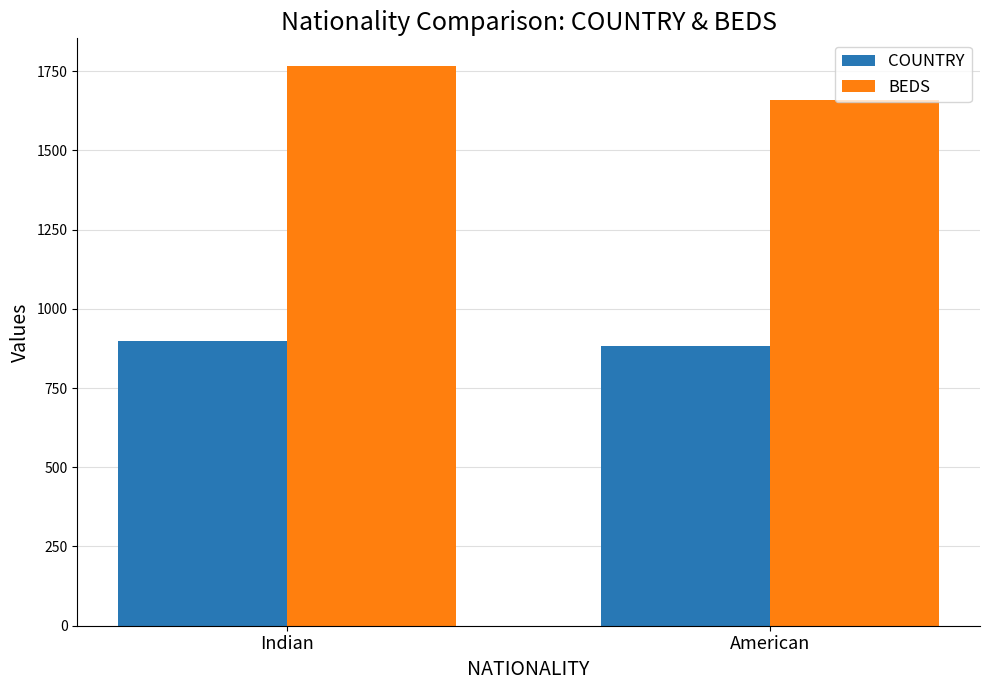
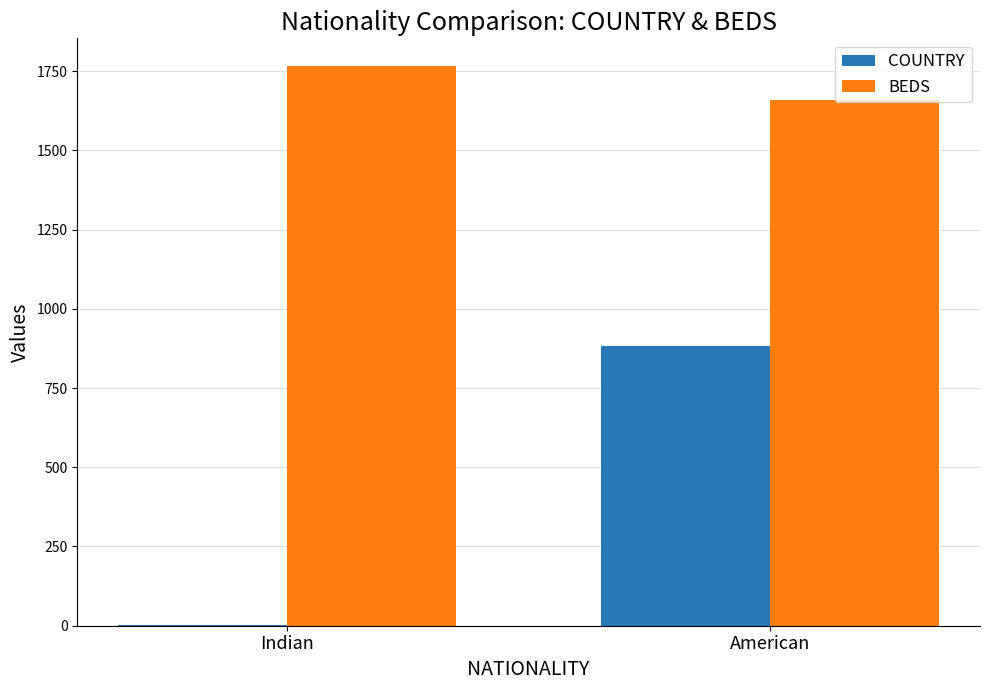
  {
    "COUNTRY": {
-     "Indian": 900,
+     "Indian": 0,
      "American": 880
    },
    "BEDS": {
      "Indian": 1770
    }
  }
